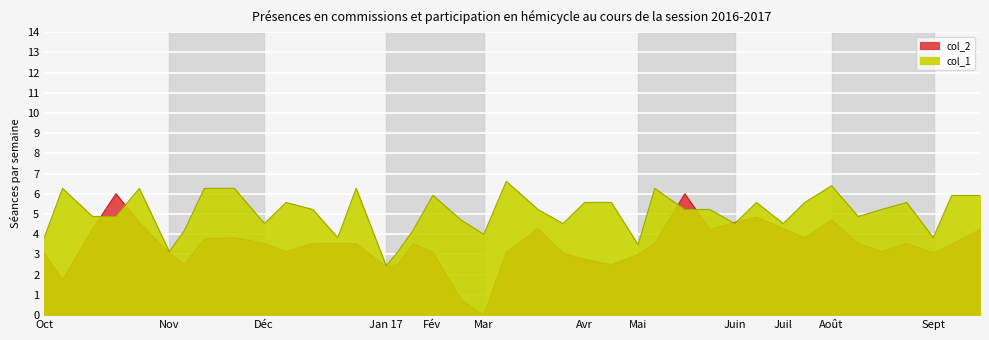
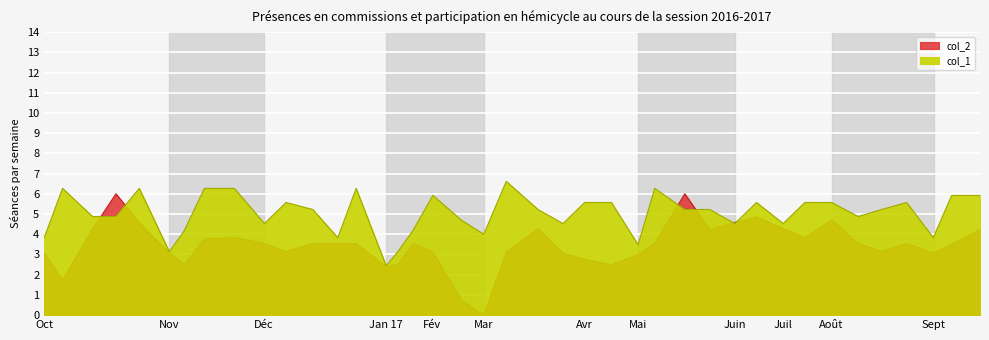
  {
    "col_2": {
      "Oct": 3.1,
      "Mar": 0.0,
      "Août": 4.7
    },
    "col_1": {
      "Oct": 3.8,
      "Mar": 4.0,
-     "Août": 6.4
+     "Août": 5.6
    }
  }
